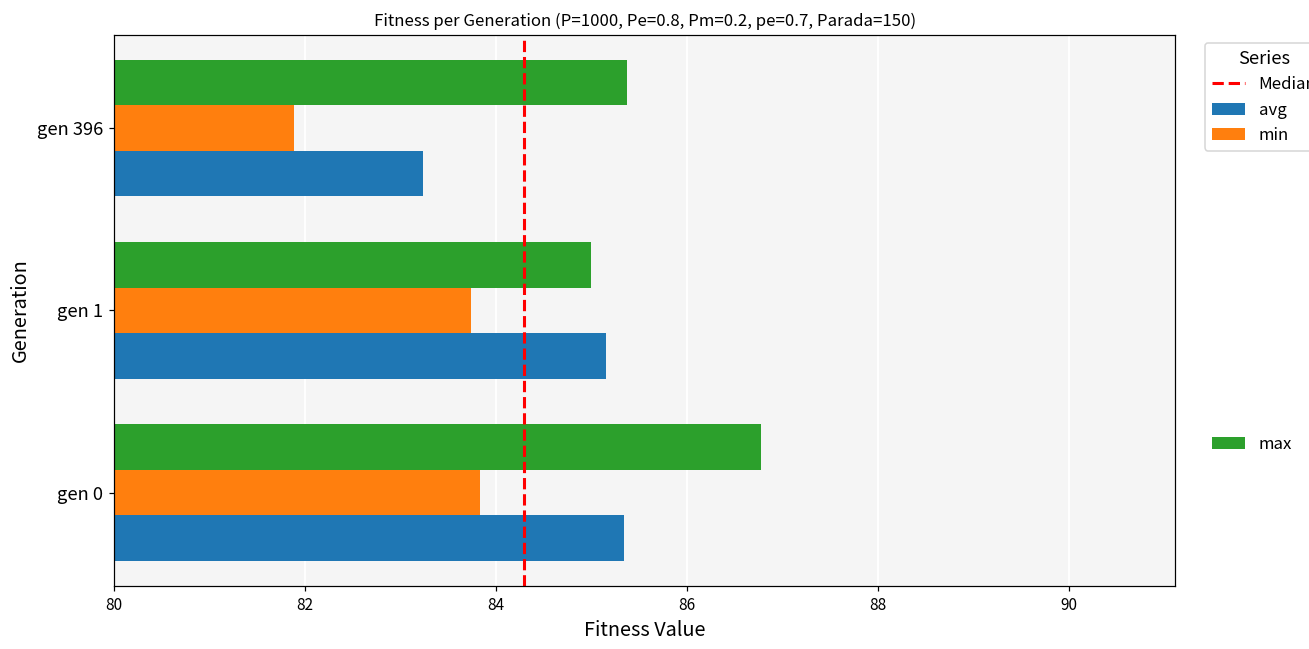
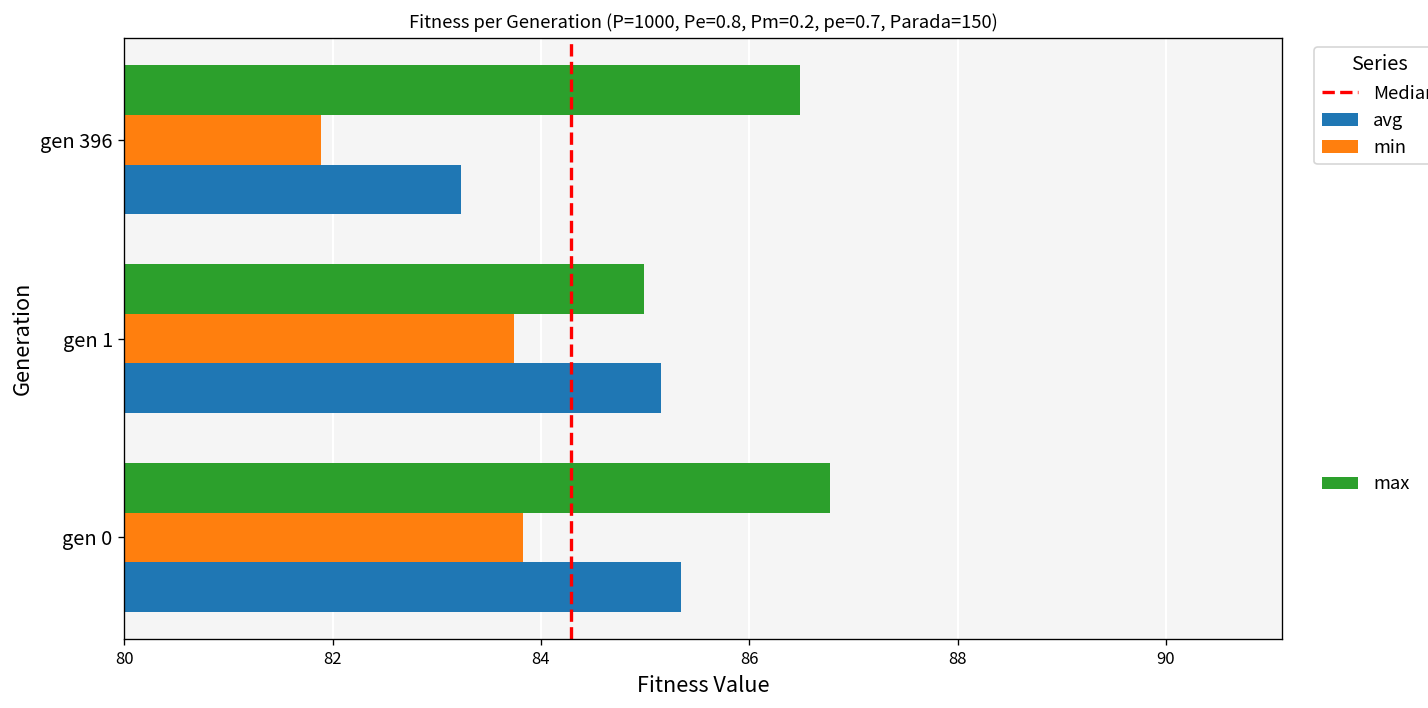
  {
    "max": {
-     "gen 396": 85.4,
+     "gen 396": 86.5,
      "gen 1": 85.0,
      "gen 0": 86.8
    }
  }
